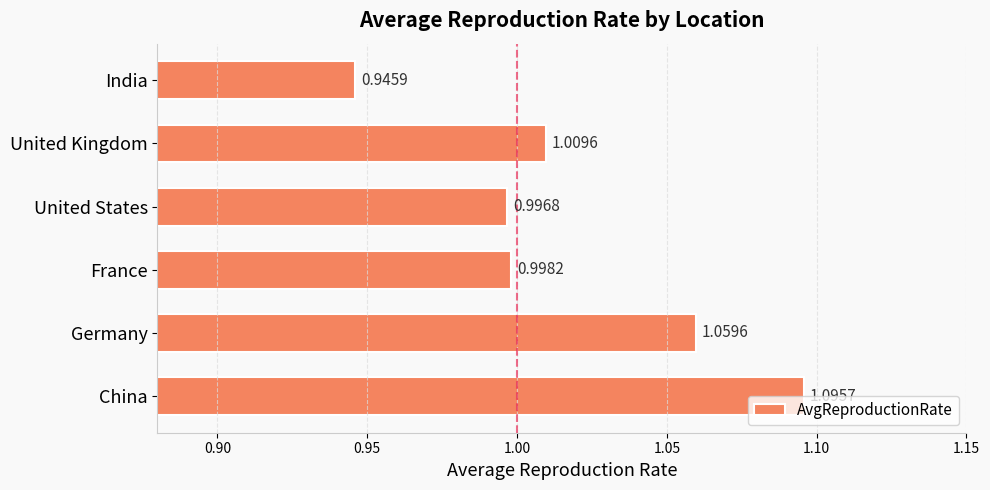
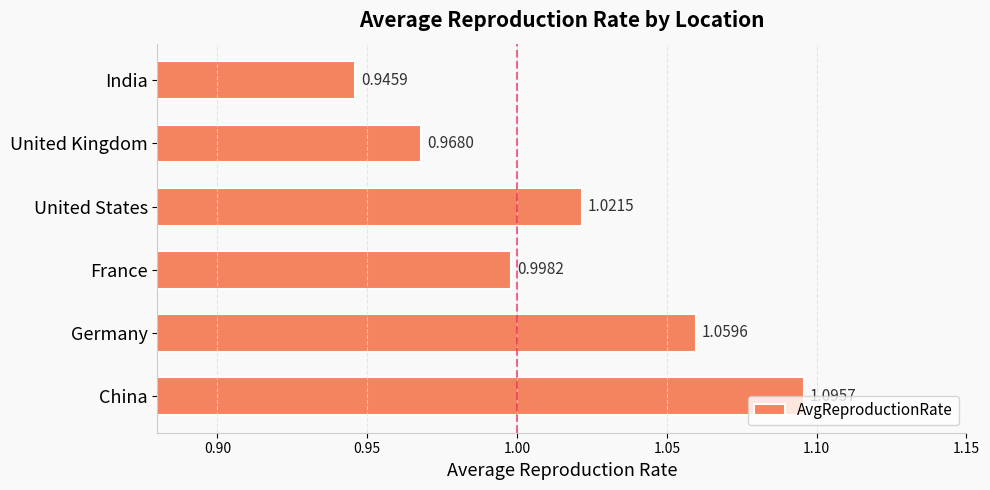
  {
    "India": 0.9459,
-   "United Kingdom": 1.0096,
-   "United States": 0.9968,
+   "United Kingdom": 0.9680,
+   "United States": 1.0215,
    "France": 0.9982,
    "Germany": 1.0596
  }
